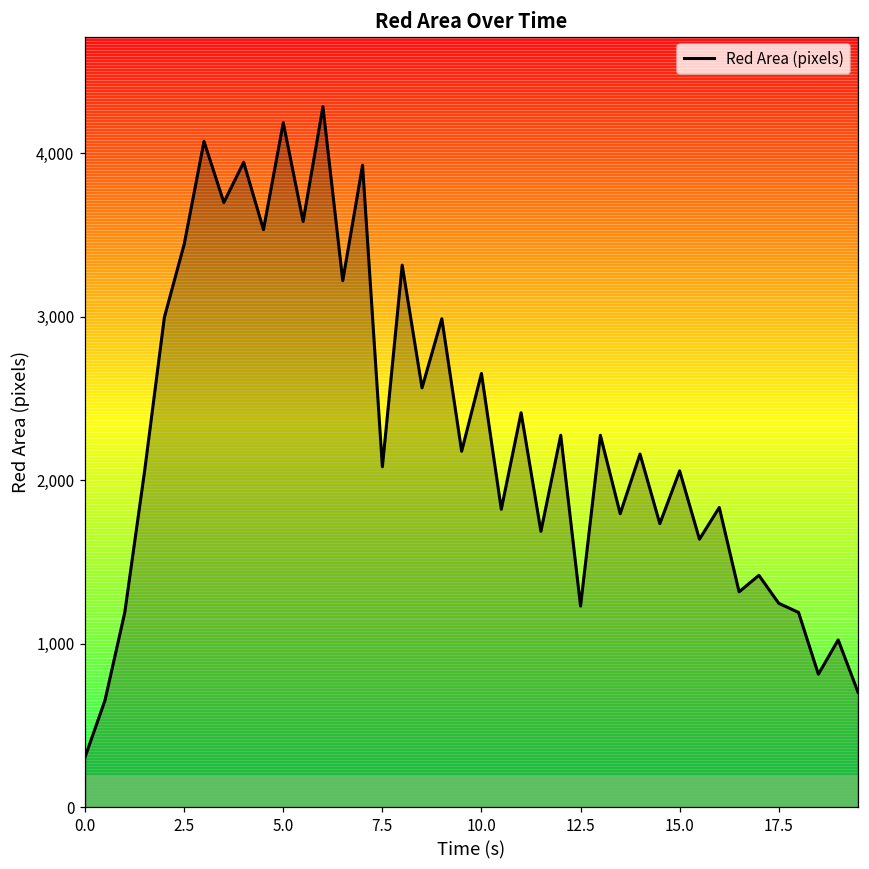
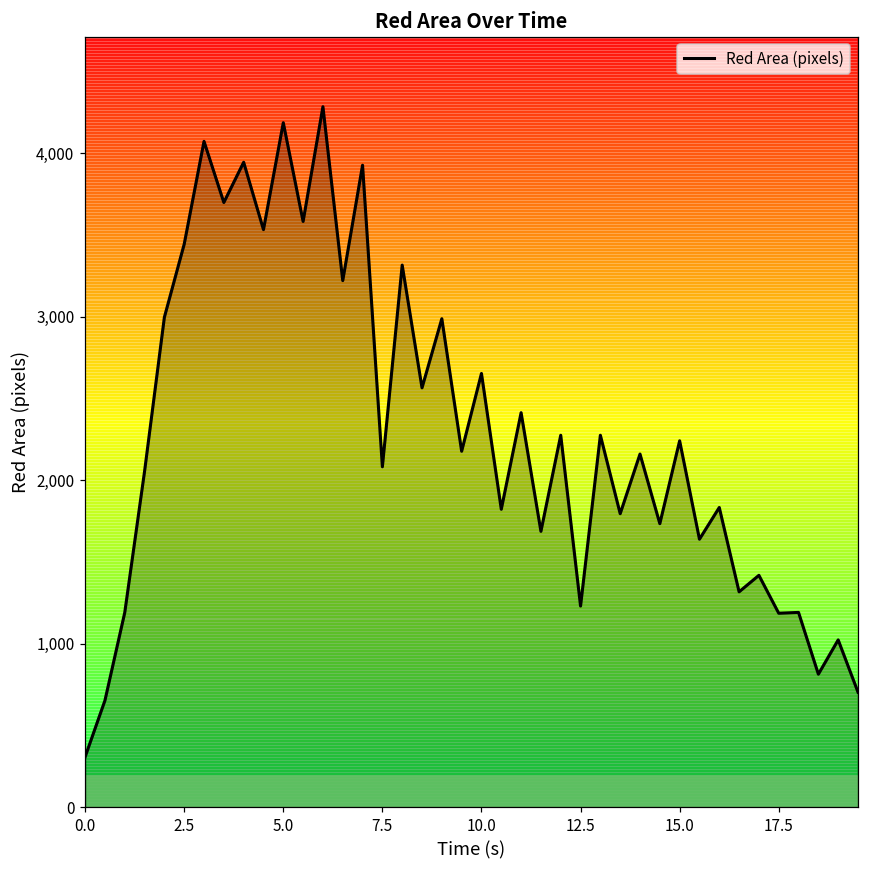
  {
    "0.0": "310",
    "2.5": "3,440",
    "5.0": "4,190",
    "7.5": "2,080",
    "10.0": "2,650",
    "12.5": "1,230",
-   "15.0": "2,060",
-   "17.5": "1,250"
+   "15.0": "2,240",
+   "17.5": "1,190"
  }
